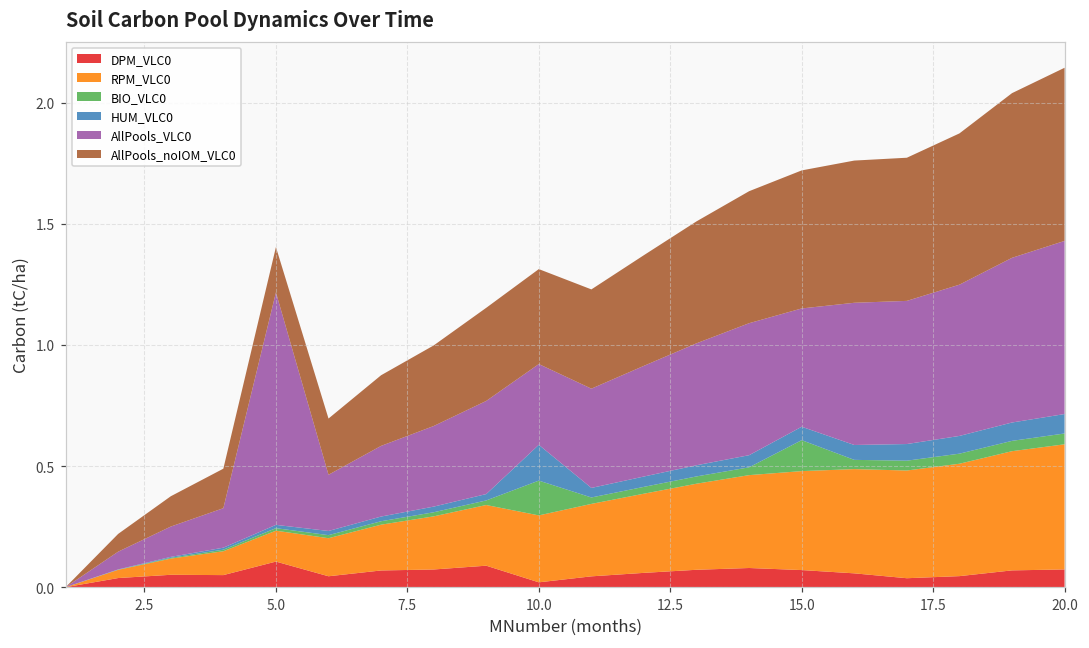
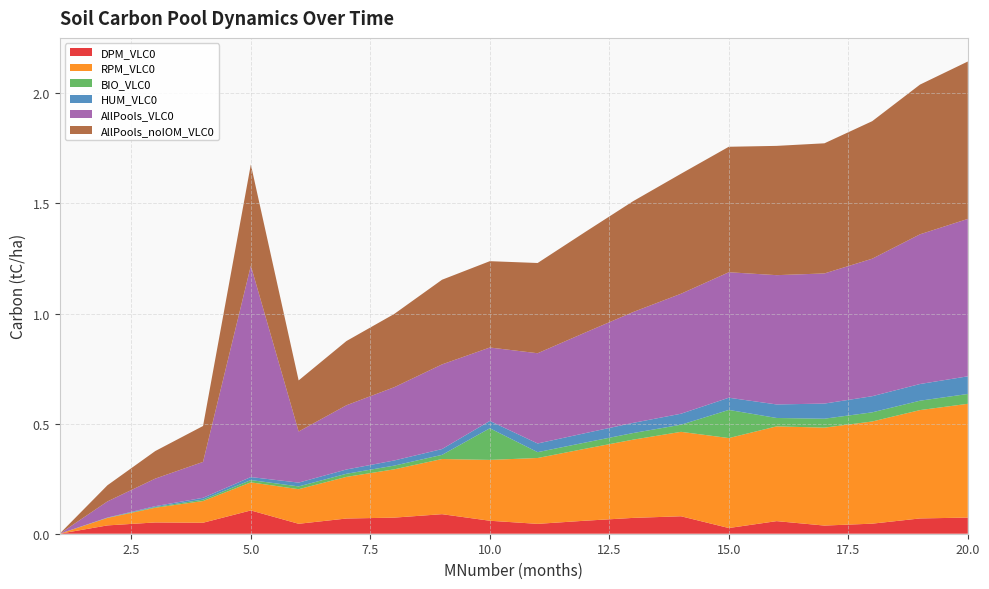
  {
    "DPM_VLC0": {
      "5.0": 0.11,
-     "10.0": 0.02,
-     "15.0": 0.07,
+     "10.0": 0.06,
+     "15.0": 0.03,
      "20.0": 0.07
    },
    "RPM_VLC0": {
      "10.0": 0.28,
      "15.0": 0.41,
      "20.0": 0.52
    },
    "BIO_VLC0": {
      "10.0": 0.14,
      "15.0": 0.13,
      "20.0": 0.04
    },
    "HUM_VLC0": {
      "5.0": 0.01,
-     "10.0": 0.15,
+     "10.0": 0.03,
      "15.0": 0.06,
      "20.0": 0.08
    },
    "AllPools_VLC0": {
      "5.0": 0.96,
      "10.0": 0.33,
-     "15.0": 0.49,
+     "15.0": 0.57,
      "20.0": 0.71
    },
    "AllPools_noIOM_VLC0": {
-     "5.0": 0.19,
+     "5.0": 0.46,
      "10.0": 0.39,
      "15.0": 0.57,
      "20.0": 0.71
    }
  }
